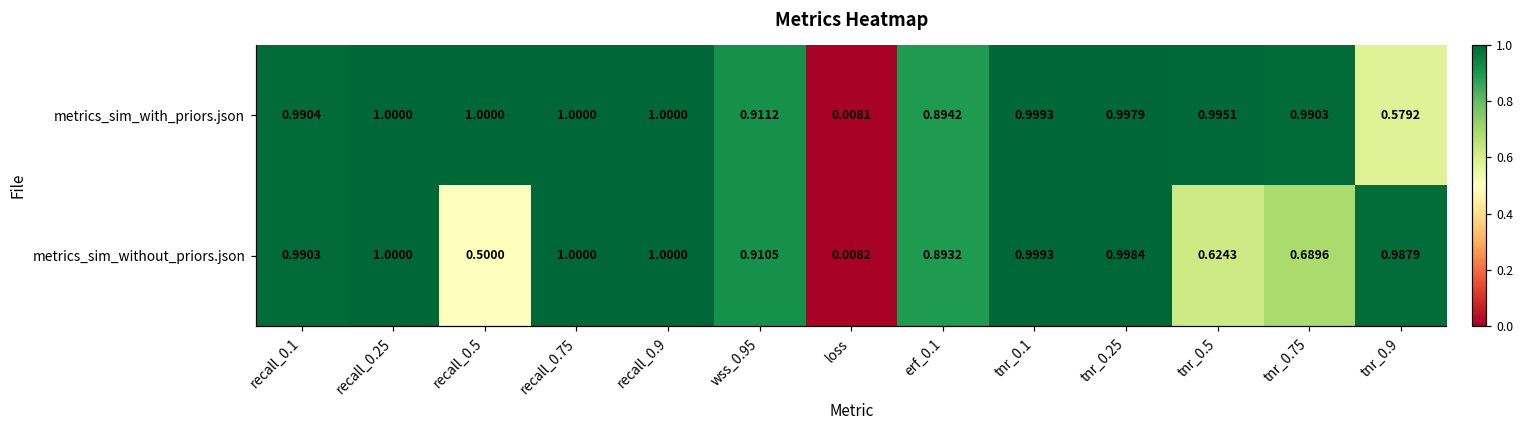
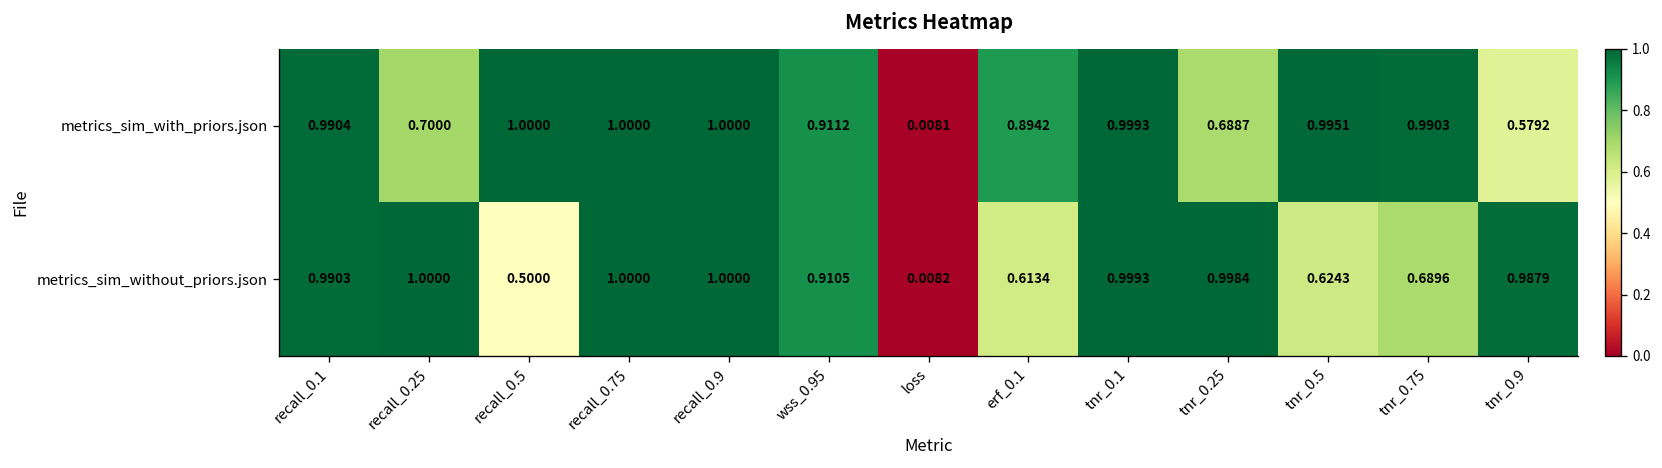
  {
    "metrics_sim_with_priors.json": {
      "recall_0.1": 0.9904,
-     "recall_0.25": 1.0000,
+     "recall_0.25": 0.7000,
      "recall_0.5": 1.0000,
      "recall_0.75": 1.0000,
      "recall_0.9": 1.0000,
      "wss_0.95": 0.9112,
      "loss": 0.0081,
      "erf_0.1": 0.8942,
      "tnr_0.1": 0.9993,
-     "tnr_0.25": 0.9979,
+     "tnr_0.25": 0.6887,
      "tnr_0.5": 0.9951,
      "tnr_0.75": 0.9903,
      "tnr_0.9": 0.5792
    },
    "metrics_sim_without_priors.json": {
      "recall_0.1": 0.9903,
      "recall_0.25": 1.0000,
      "recall_0.5": 0.5000,
      "recall_0.75": 1.0000,
      "recall_0.9": 1.0000,
      "wss_0.95": 0.9105,
      "loss": 0.0082,
-     "erf_0.1": 0.8932,
+     "erf_0.1": 0.6134,
      "tnr_0.1": 0.9993,
      "tnr_0.25": 0.9984,
      "tnr_0.5": 0.6243,
      "tnr_0.75": 0.6896,
      "tnr_0.9": 0.9879
    }
  }
